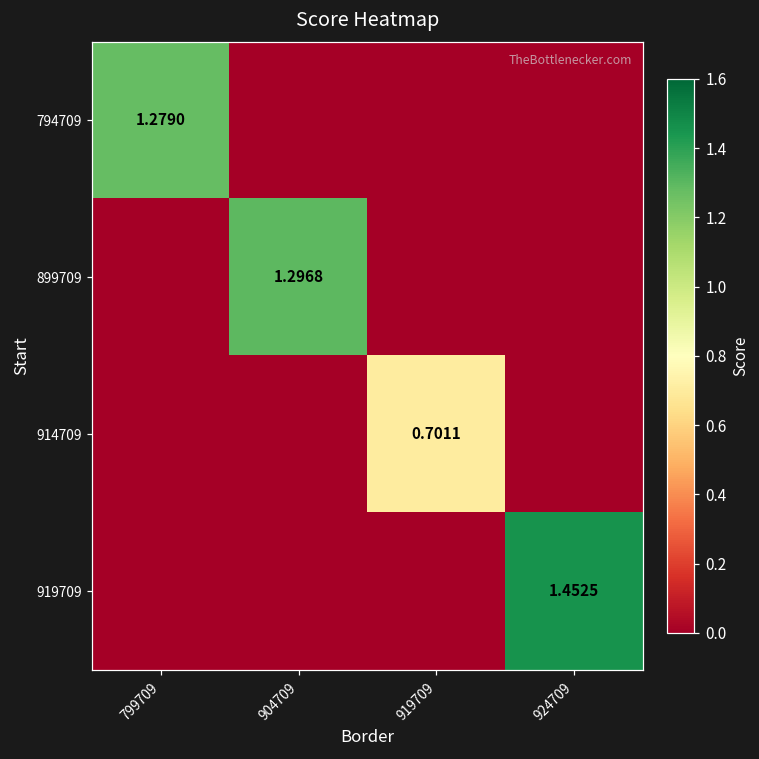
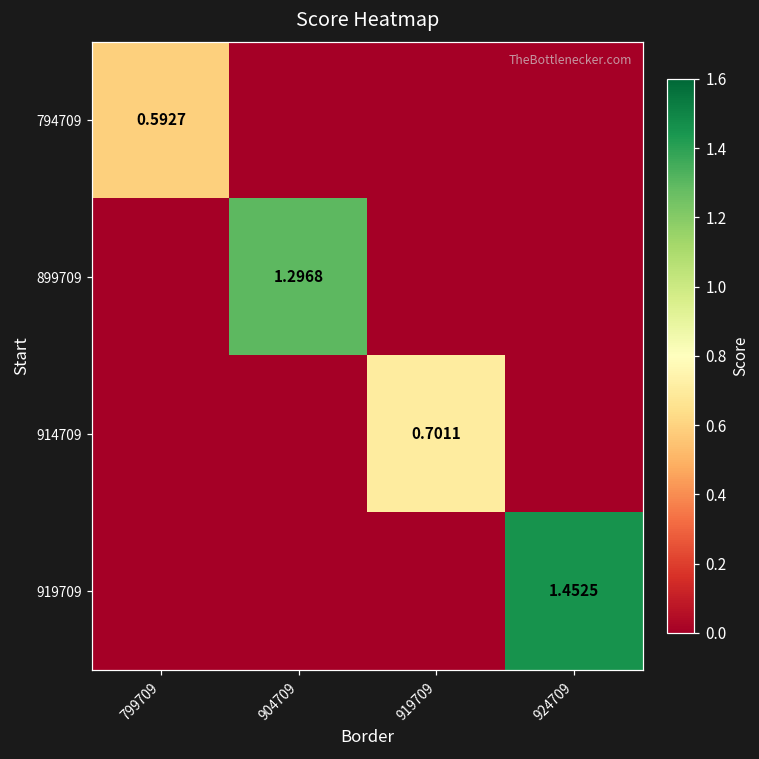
  {
    "794709": {
-     "799709": 1.2790
+     "799709": 0.5927
    },
    "899709": {
      "904709": 1.2968
    },
    "914709": {
      "919709": 0.7011
    },
    "919709": {
      "924709": 1.4525
    }
  }
